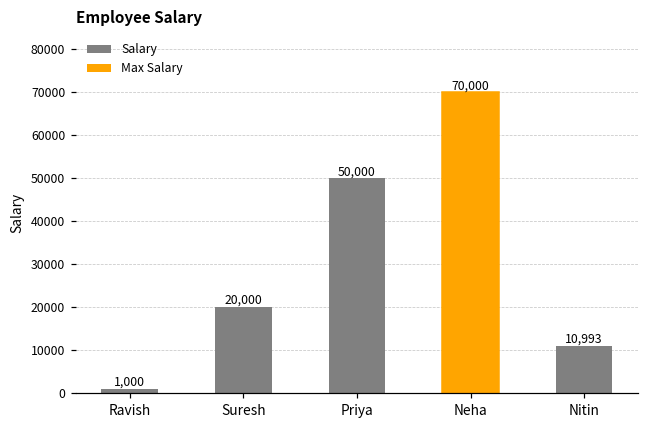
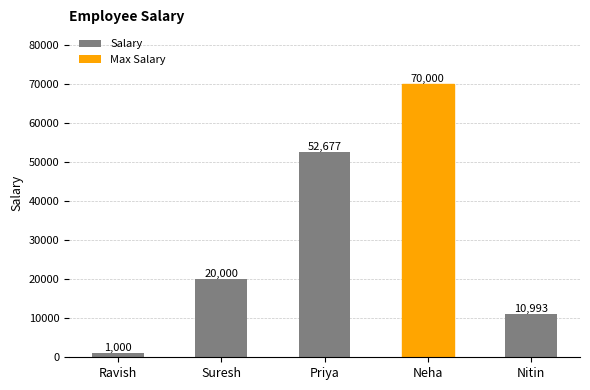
  {
    "Ravish": "1,000",
    "Suresh": "20,000",
-   "Priya": "50,000",
+   "Priya": "52,677",
    "Neha": "70,000",
    "Nitin": "10,993"
  }
